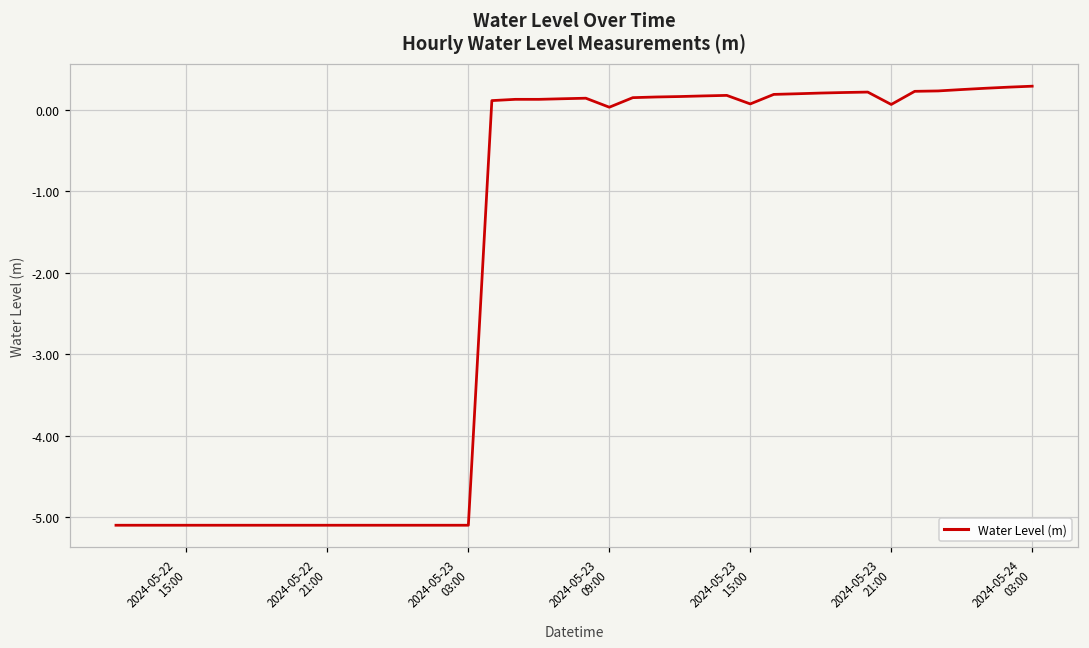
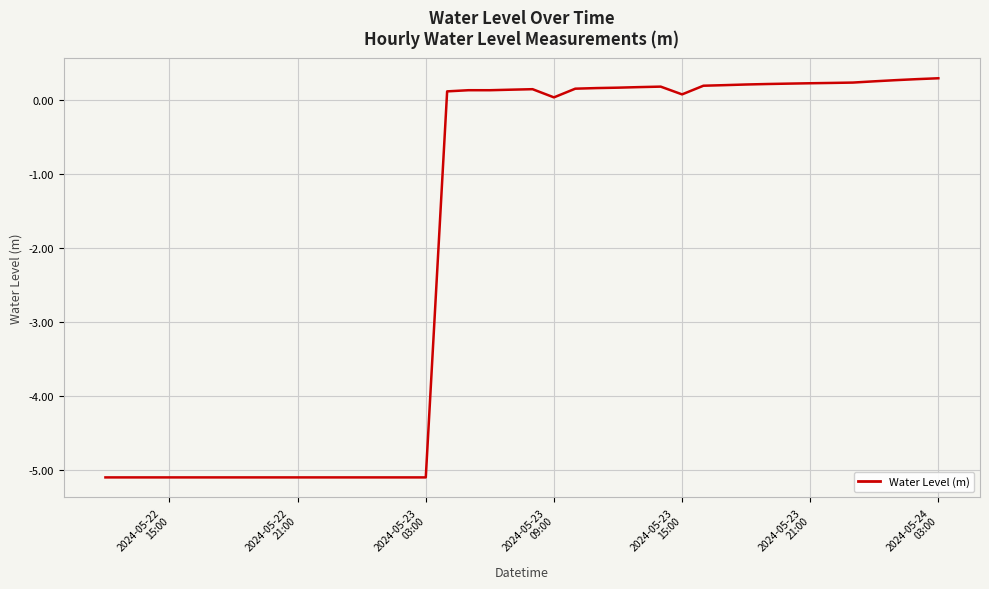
  {
    "2024-05-22 15:00": -5.1,
    "2024-05-22 21:00": -5.1,
    "2024-05-23 03:00": -5.1,
    "2024-05-23 09:00": 0.0,
    "2024-05-23 15:00": 0.1,
-   "2024-05-23 21:00": 0.1,
+   "2024-05-23 21:00": 0.2,
    "2024-05-24 03:00": 0.3
  }
